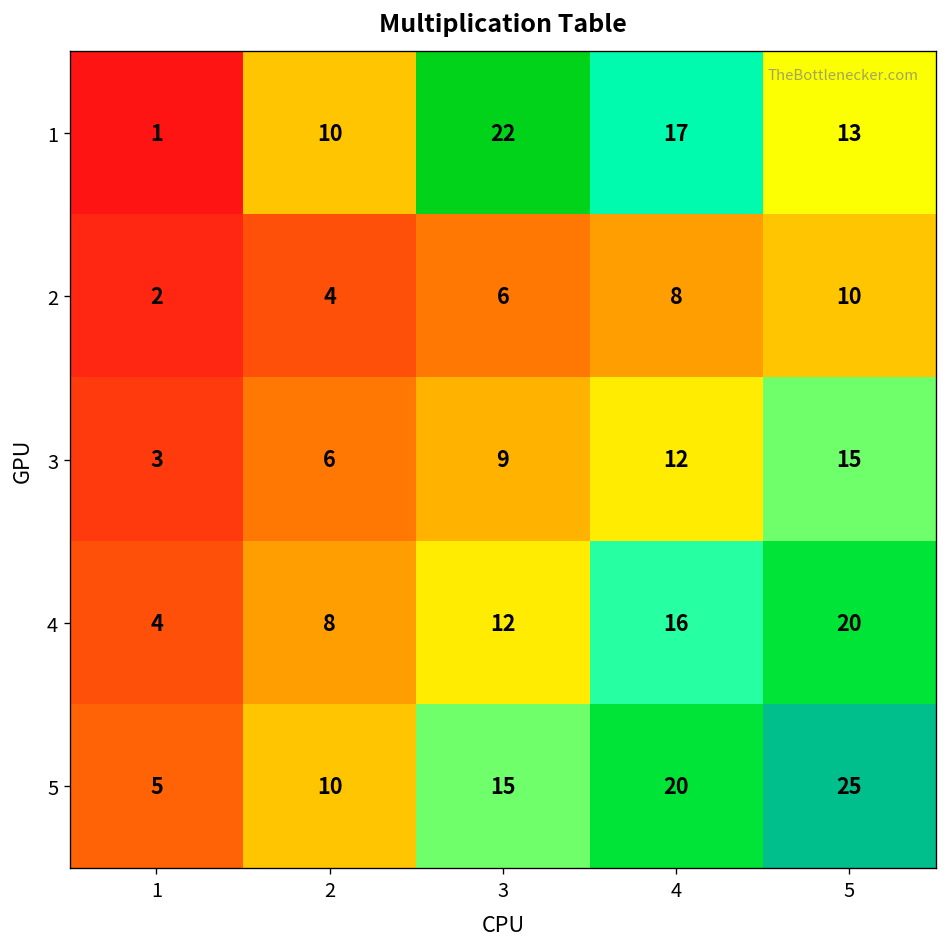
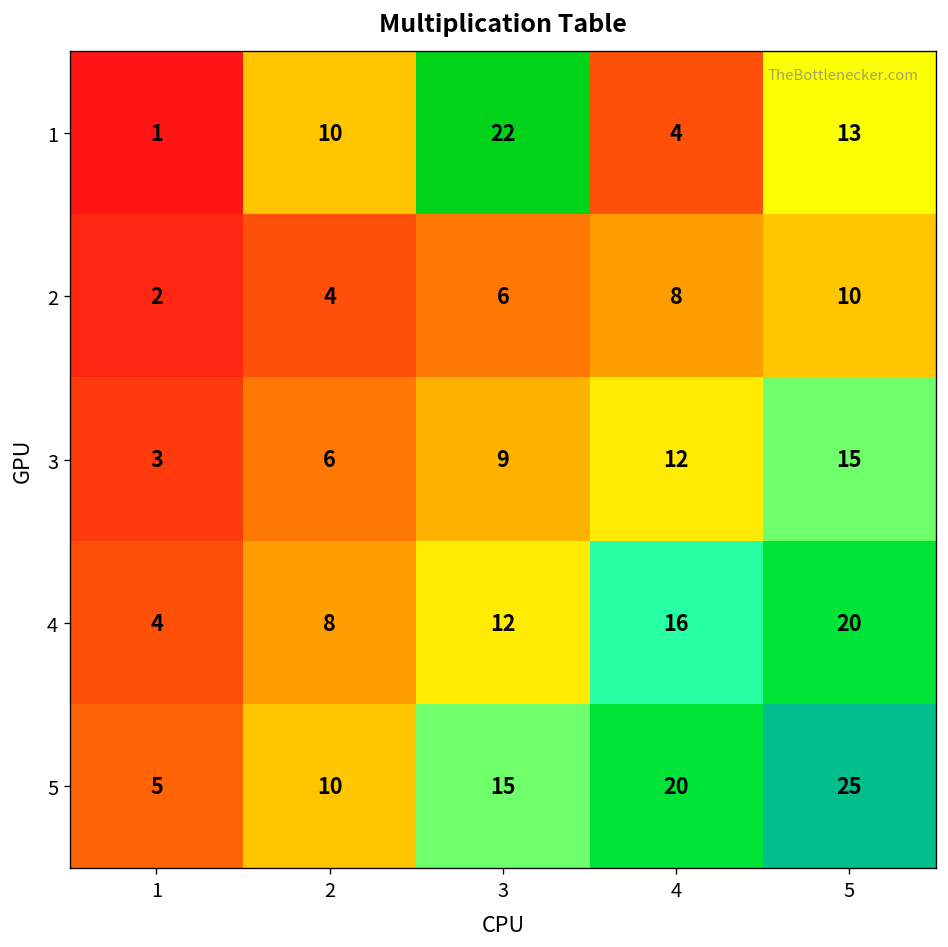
  {
    "1": {
      "1": 1,
      "2": 10,
      "3": 22,
-     "4": 17
+     "4": 4
    },
    "2": {
      "1": 2,
      "2": 4,
      "3": 6,
      "4": 8,
      "5": 10
    },
    "3": {
      "1": 3,
      "2": 6,
      "3": 9,
      "4": 12,
      "5": 15
    },
    "4": {
      "1": 4,
      "2": 8,
      "3": 12,
      "4": 16,
      "5": 20
    },
    "5": {
      "1": 5,
      "2": 10,
      "3": 15,
      "4": 20,
      "5": 25
    }
  }
